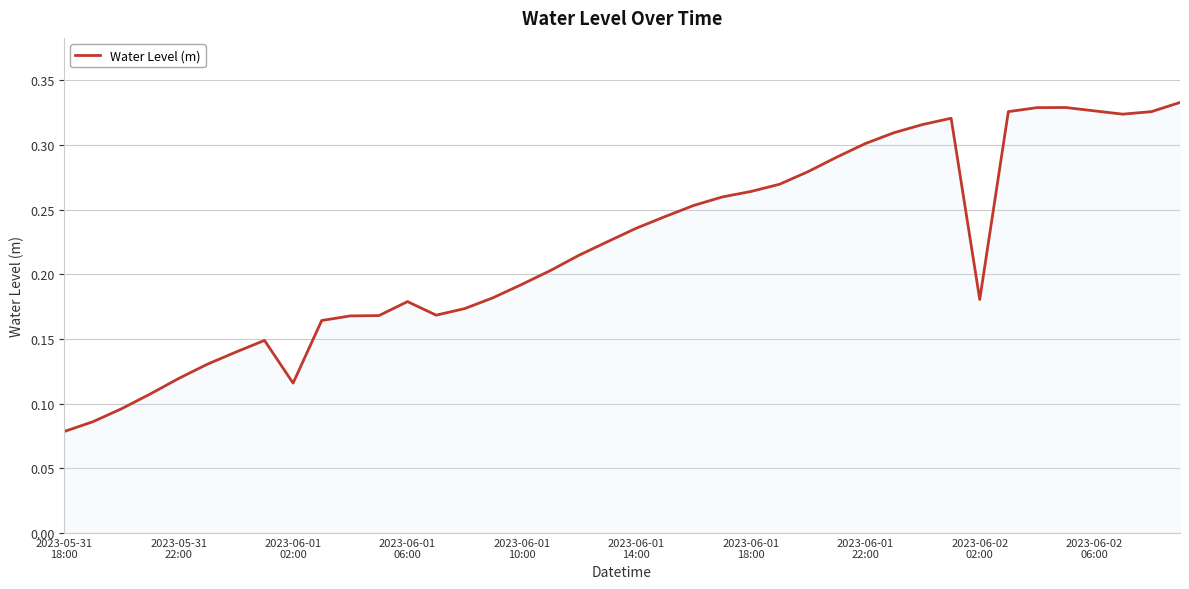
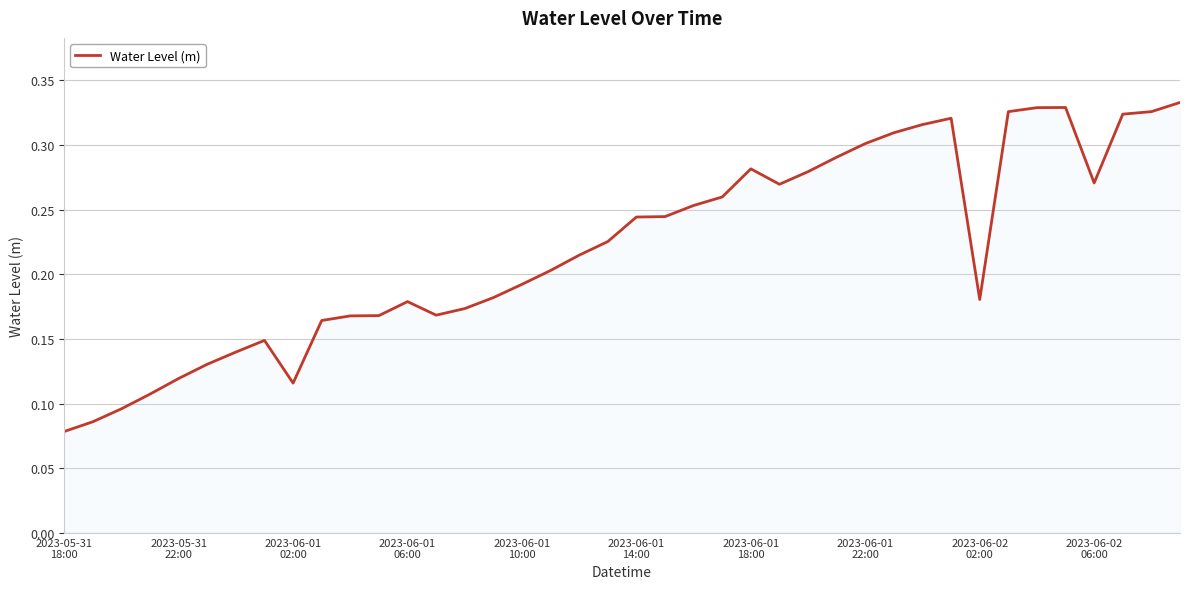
  {
    "2023-05-31 18:00": 0.078,
    "2023-05-31 22:00": 0.119,
    "2023-06-01 02:00": 0.116,
    "2023-06-01 06:00": 0.179,
    "2023-06-01 10:00": 0.192,
-   "2023-06-01 14:00": 0.236,
-   "2023-06-01 18:00": 0.264,
+   "2023-06-01 14:00": 0.244,
+   "2023-06-01 18:00": 0.282,
    "2023-06-01 22:00": 0.301,
    "2023-06-02 02:00": 0.181,
-   "2023-06-02 06:00": 0.326
+   "2023-06-02 06:00": 0.271
  }
